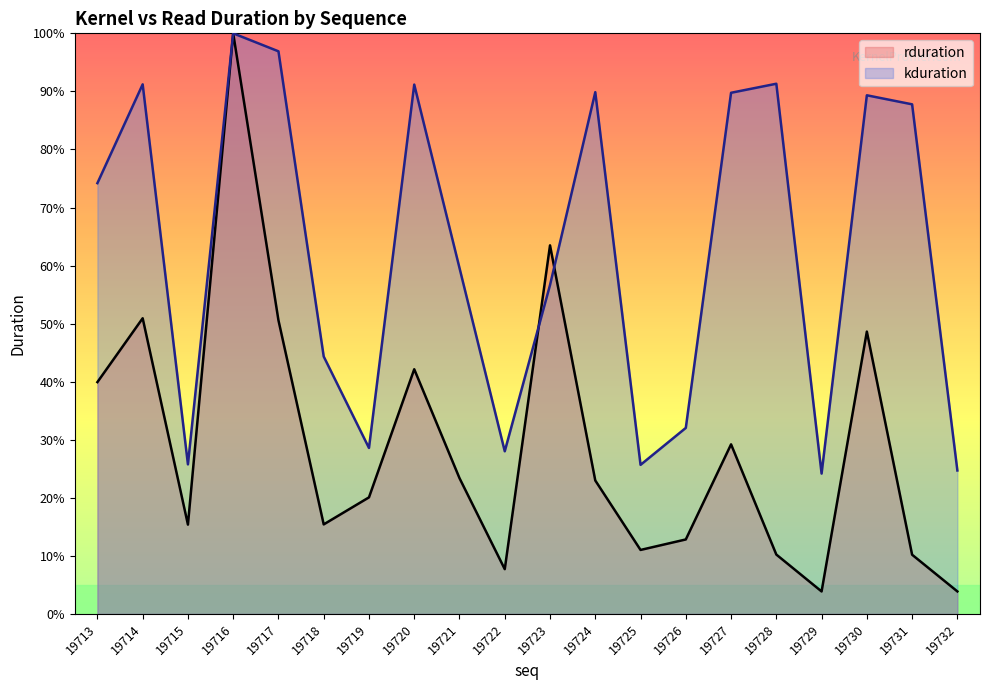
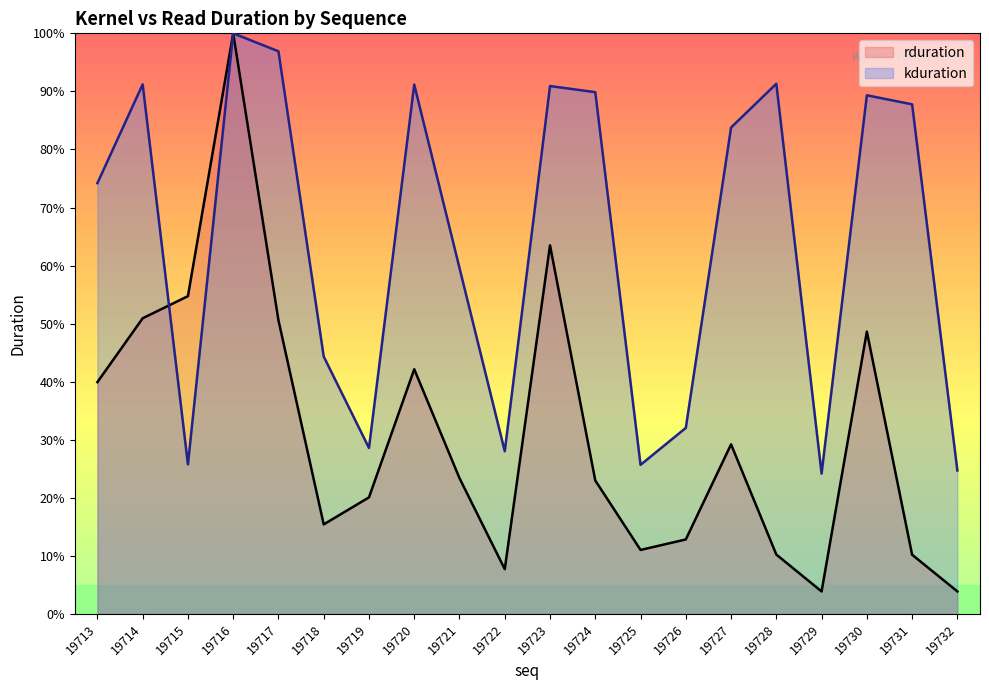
  {
    "rduration": {
      "19713": "40%",
      "19714": "51%",
-     "19715": "15%",
+     "19715": "55%",
      "19717": "51%",
      "19718": "15%",
      "19719": "20%",
      "19720": "42%",
      "19721": "23%",
      "19722": "8%",
      "19723": "63%",
      "19724": "23%",
      "19725": "11%",
      "19726": "13%",
      "19727": "29%",
      "19728": "10%",
      "19730": "49%",
      "19731": "10%"
    },
    "kduration": {
      "19713": "74%",
      "19714": "91%",
      "19715": "26%",
      "19717": "97%",
      "19718": "44%",
      "19719": "29%",
      "19720": "91%",
      "19721": "60%",
      "19722": "28%",
-     "19723": "57%",
+     "19723": "91%",
      "19724": "90%",
      "19725": "26%",
      "19726": "32%",
-     "19727": "90%",
+     "19727": "84%",
      "19728": "91%",
      "19729": "24%",
      "19730": "89%",
      "19731": "88%",
      "19732": "25%"
    }
  }
